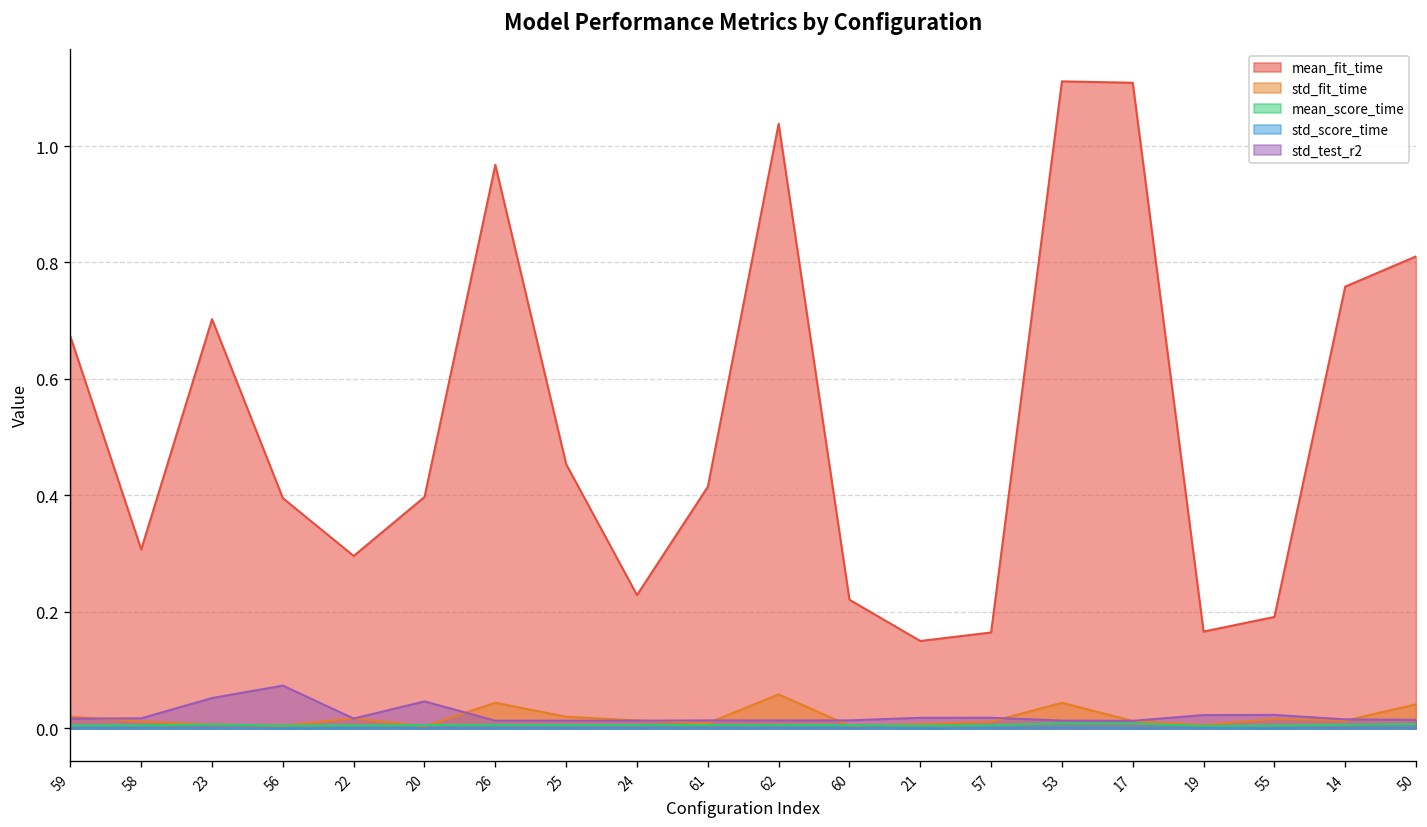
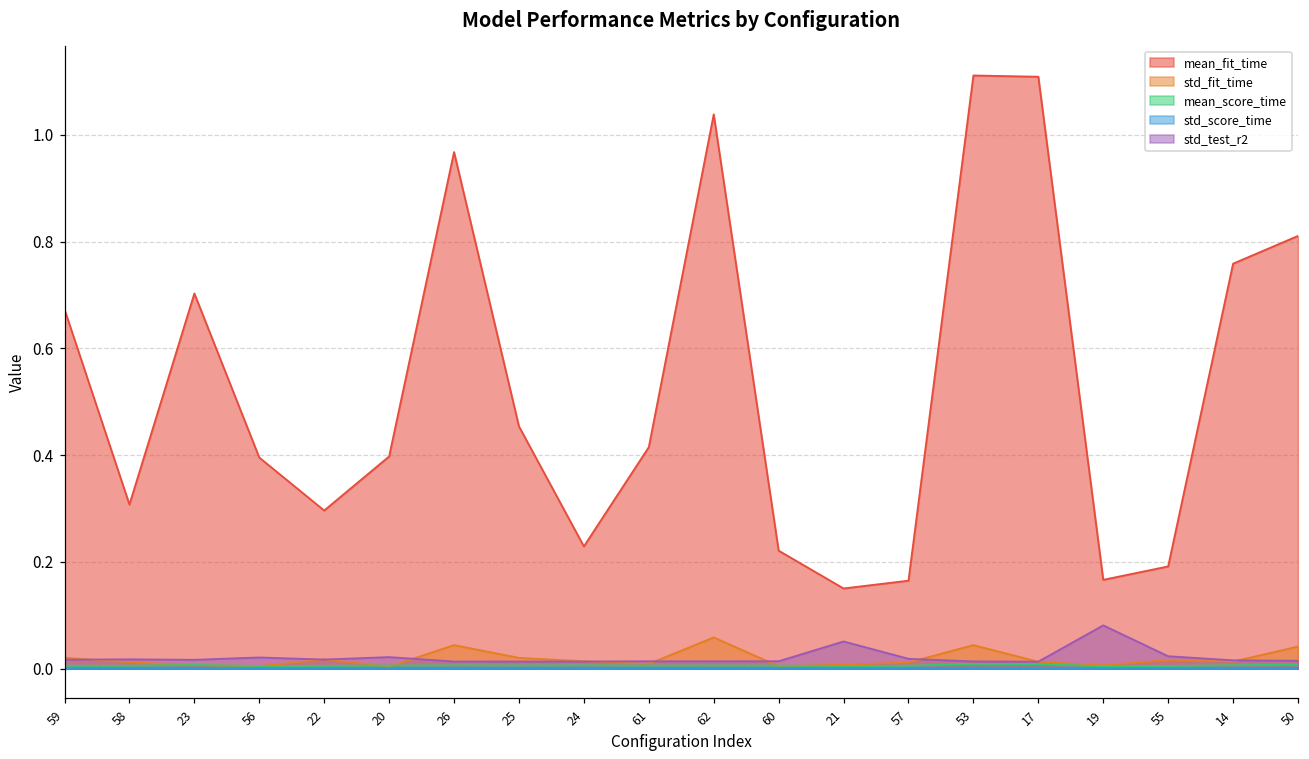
  {
    "mean_score_time": {
      "26": 0.01,
      "25": 0.01,
      "24": 0.01,
      "62": 0.01,
      "14": 0.01,
      "50": 0.01
    },
    "std_score_time": {
      "23": 0.00,
      "26": 0.00,
      "25": 0.00,
      "24": 0.00,
      "61": 0.00,
      "62": 0.00,
      "53": 0.00,
      "17": 0.00,
      "14": 0.00,
      "50": 0.00
    },
    "std_test_r2": {
      "58": 0.02,
-     "23": 0.05,
-     "56": 0.07,
-     "20": 0.05,
+     "23": 0.02,
+     "56": 0.02,
+     "20": 0.02,
      "26": 0.01,
      "25": 0.01,
      "62": 0.01,
      "60": 0.01,
-     "21": 0.02,
+     "21": 0.05,
      "57": 0.02,
-     "19": 0.02,
+     "19": 0.08,
      "55": 0.02,
      "50": 0.01
    }
  }
